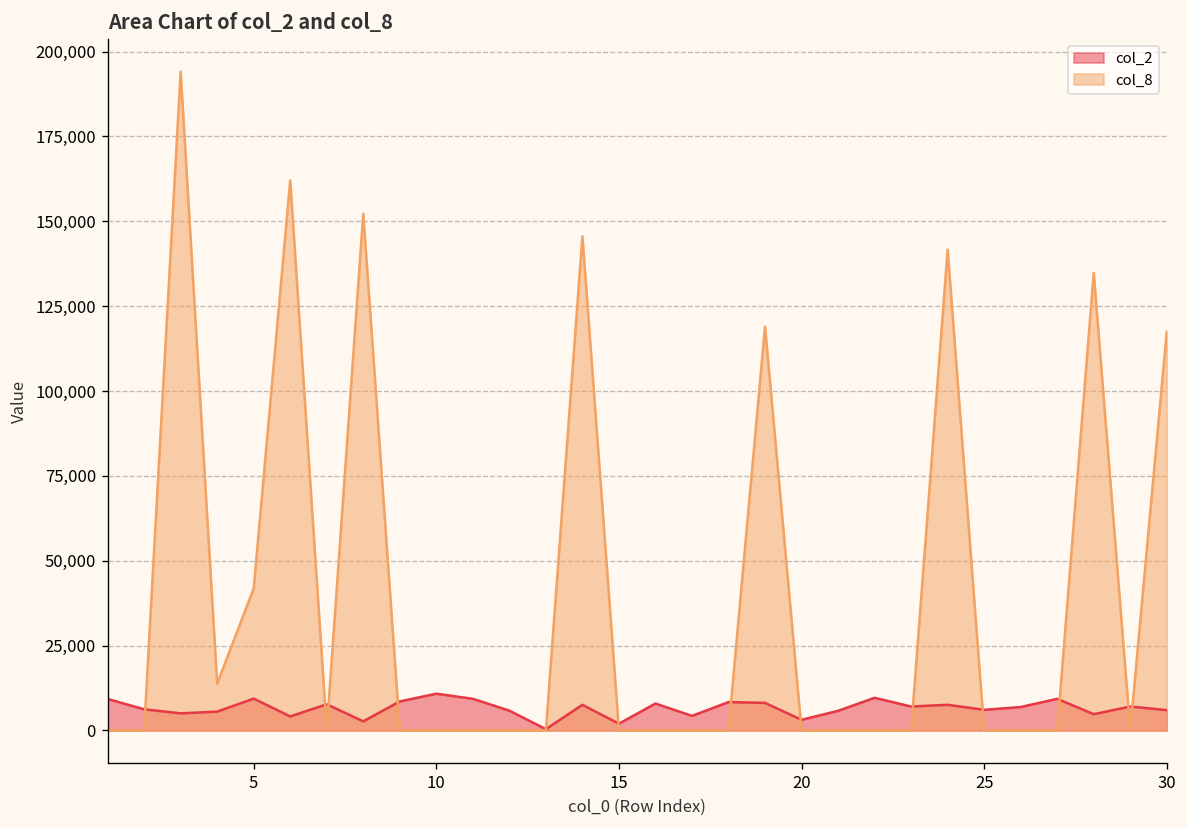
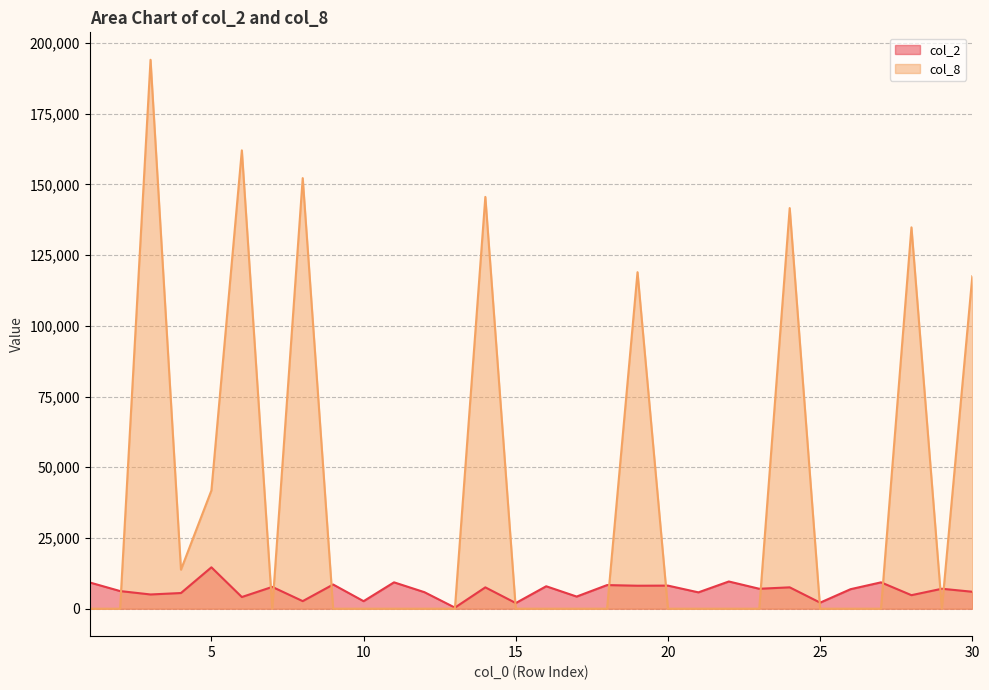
  {
    "col_2": {
-     "5": "9,000",
-     "10": "11,000",
+     "5": "15,000",
+     "10": "3,000",
      "15": "2,000",
-     "20": "3,000",
-     "25": "6,000",
+     "20": "8,000",
+     "25": "2,000",
      "30": "6,000"
    },
    "col_8": {
      "5": "42,000",
      "10": "0",
      "15": "0",
      "20": "0",
      "25": "0",
      "30": "118,000"
    }
  }
